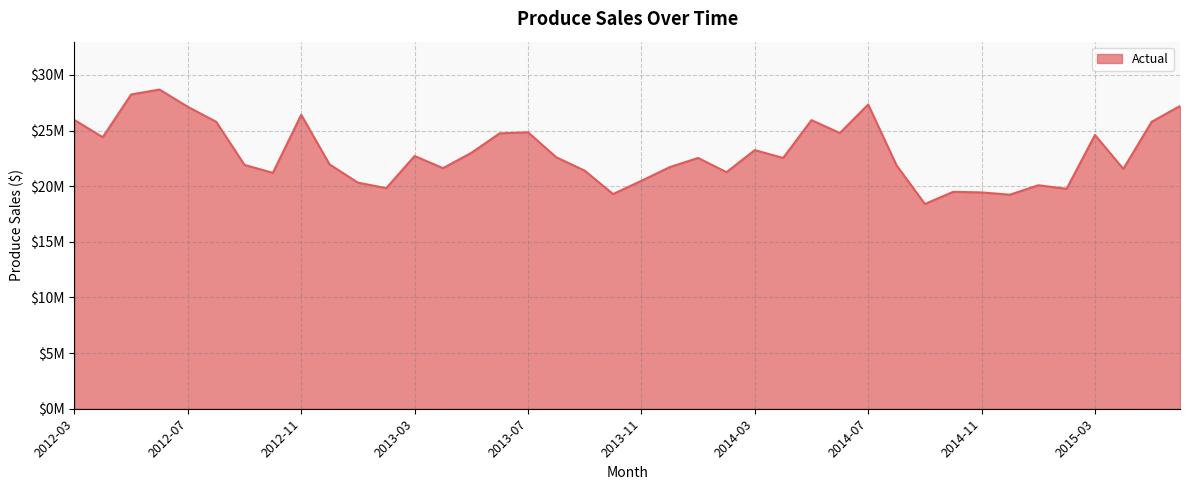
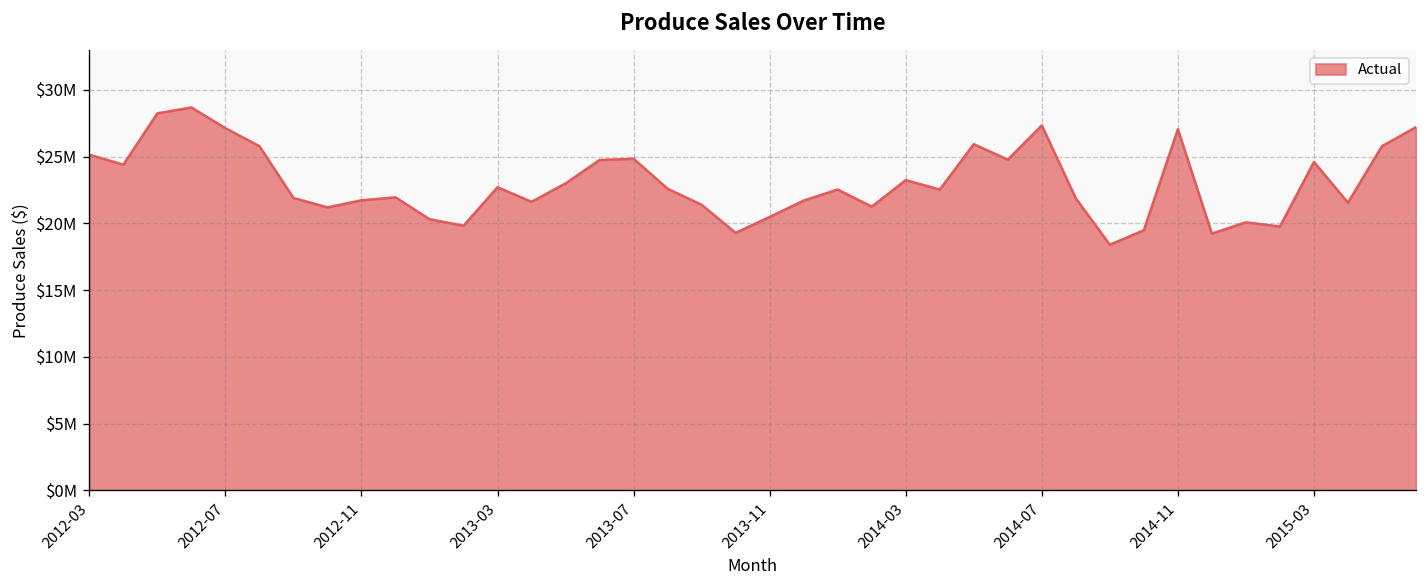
  {
-   "2012-03": "$26000000",
+   "2012-03": "$25200000",
    "2012-07": "$27100000",
-   "2012-11": "$26400000",
+   "2012-11": "$21700000",
    "2013-03": "$22700000",
    "2013-07": "$24800000",
    "2013-11": "$20500000",
    "2014-03": "$23200000",
    "2014-07": "$27300000",
-   "2014-11": "$19400000",
+   "2014-11": "$27100000",
    "2015-03": "$24600000"
  }
